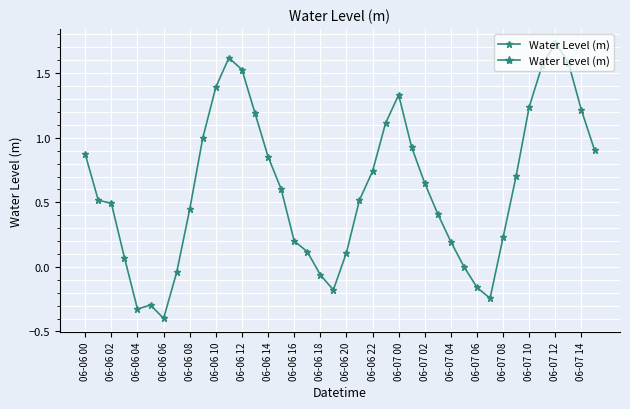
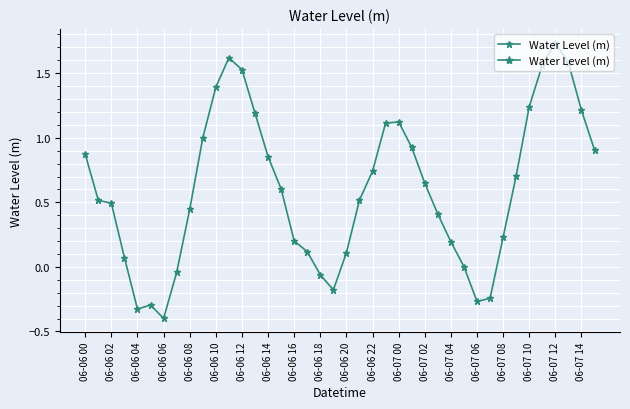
  {
    "06-06 00": 0.87,
    "06-06 02": 0.49,
    "06-06 04": -0.33,
    "06-06 06": -0.40,
    "06-06 08": 0.45,
    "06-06 10": 1.39,
    "06-06 12": 1.53,
    "06-06 14": 0.85,
    "06-06 16": 0.20,
    "06-06 18": -0.06,
    "06-06 20": 0.11,
    "06-06 22": 0.74,
-   "06-07 00": 1.33,
+   "06-07 00": 1.12,
    "06-07 02": 0.65,
    "06-07 04": 0.19,
-   "06-07 06": -0.16,
+   "06-07 06": -0.27,
    "06-07 08": 0.23,
    "06-07 10": 1.24,
    "06-07 14": 1.21
  }
